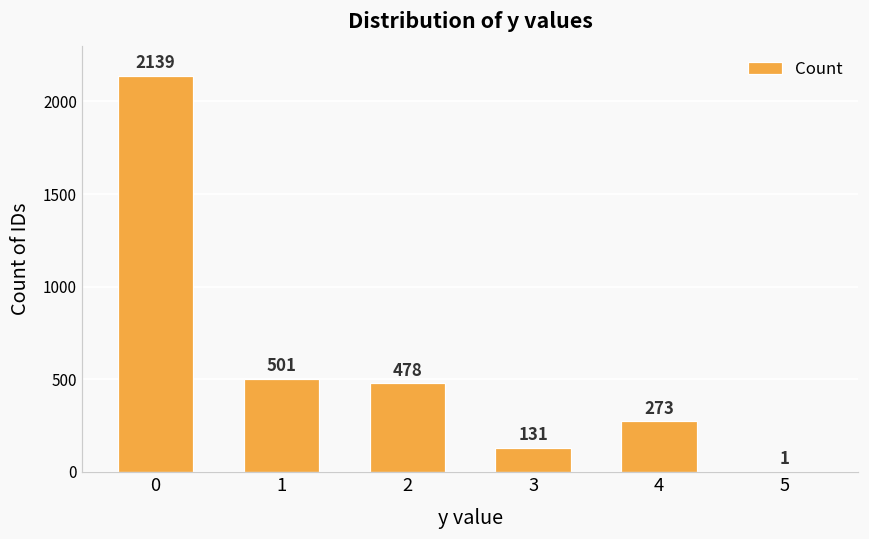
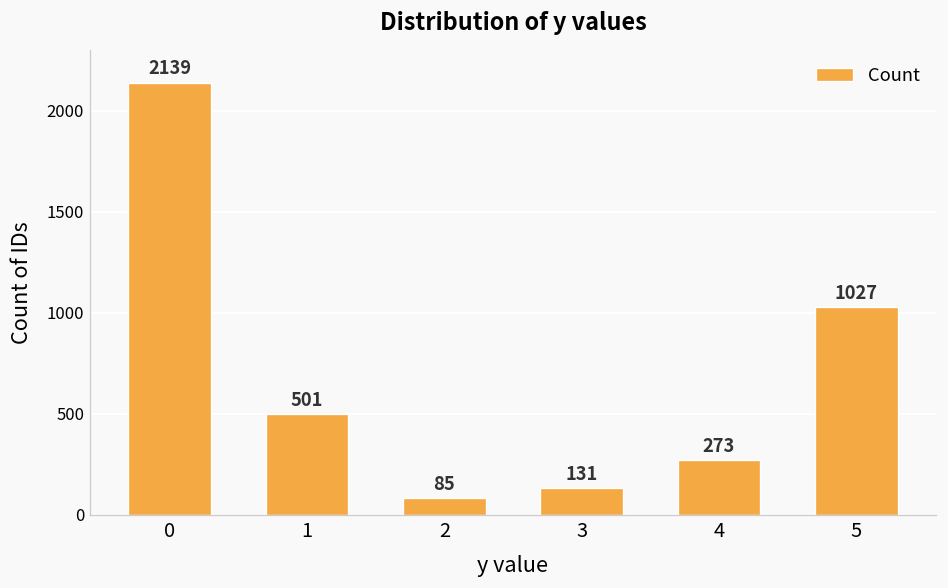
  {
    "0": 2139,
    "1": 501,
-   "2": 478,
+   "2": 85,
    "3": 131,
    "4": 273,
-   "5": 1
+   "5": 1027
  }
